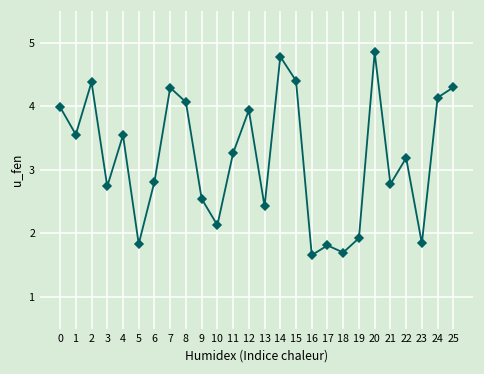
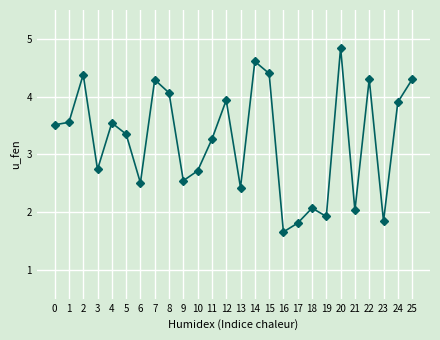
  {
-   "0": 4.0,
+   "0": 3.5,
    "1": 3.6,
    "2": 4.4,
    "3": 2.7,
    "4": 3.5,
-   "5": 1.8,
-   "6": 2.8,
+   "5": 3.4,
+   "6": 2.5,
    "7": 4.3,
    "8": 4.1,
    "9": 2.5,
-   "10": 2.1,
+   "10": 2.7,
    "11": 3.3,
    "12": 3.9,
    "13": 2.4,
-   "14": 4.8,
+   "14": 4.6,
    "15": 4.4,
    "16": 1.7,
    "17": 1.8,
-   "18": 1.7,
+   "18": 2.1,
    "19": 1.9,
    "20": 4.8,
-   "21": 2.8,
-   "22": 3.2,
+   "21": 2.0,
+   "22": 4.3,
    "23": 1.8,
-   "24": 4.1,
+   "24": 3.9,
    "25": 4.3
  }
